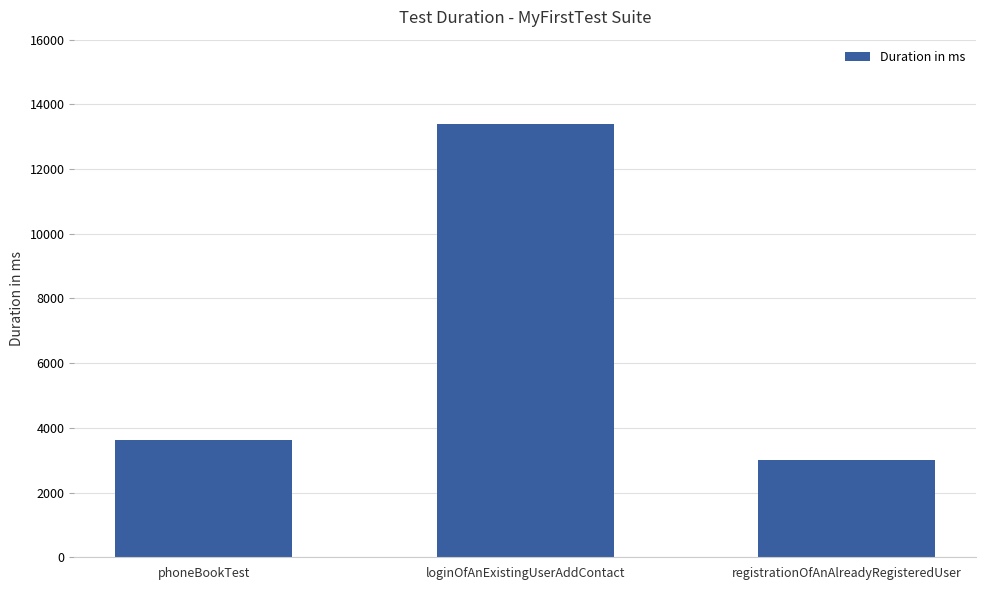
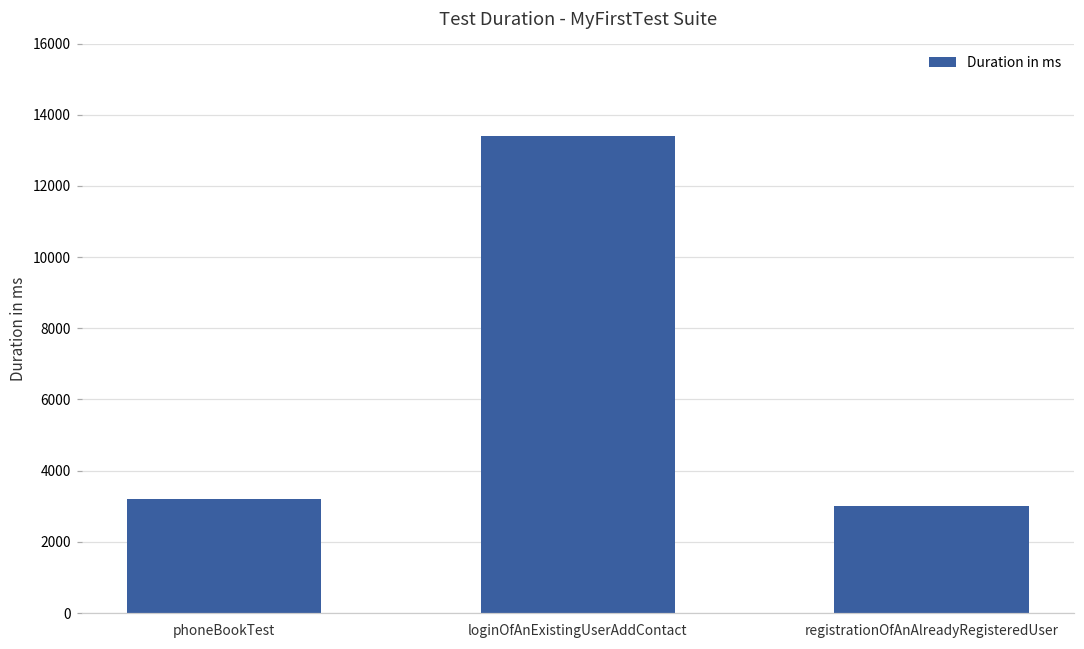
  {
-   "phoneBookTest": 3600,
+   "phoneBookTest": 3200,
    "loginOfAnExistingUserAddContact": 13400,
    "registrationOfAnAlreadyRegisteredUser": 3000
  }
